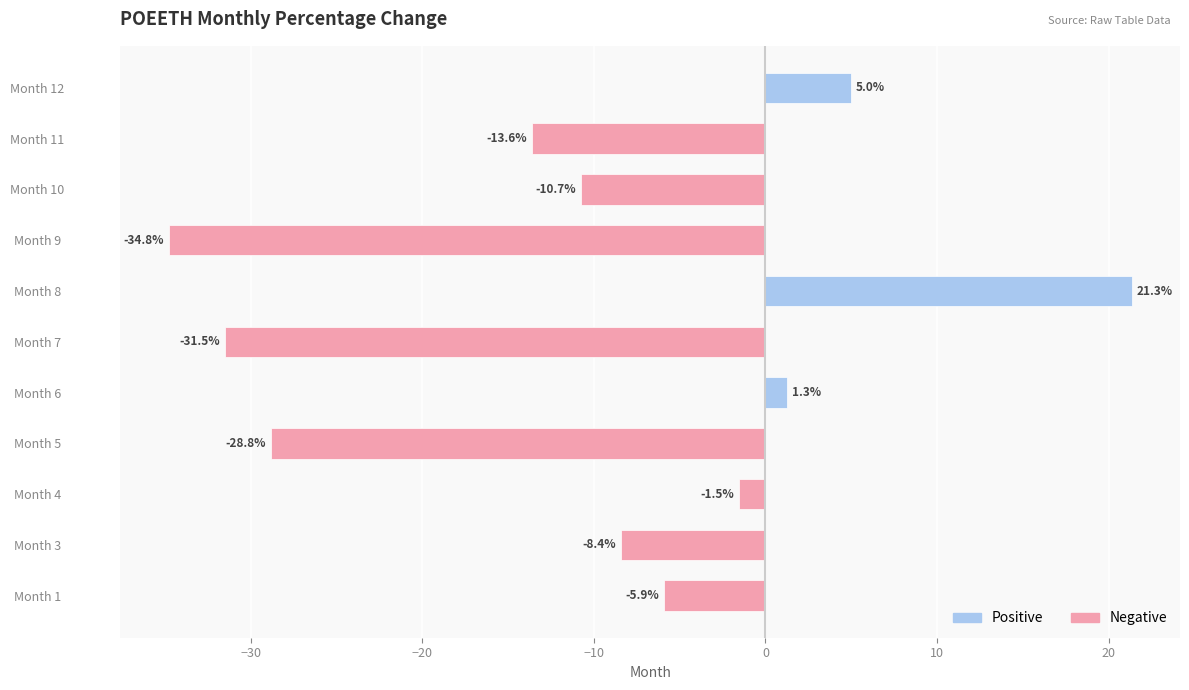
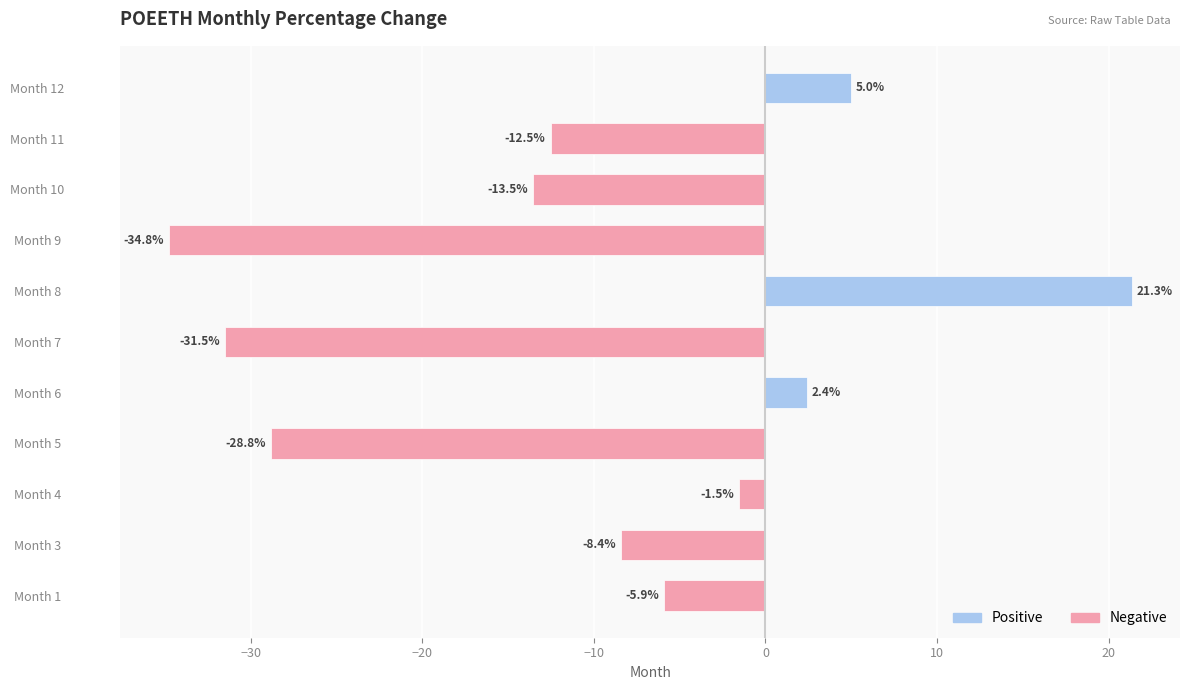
  {
    "Month 12": "5.0%",
-   "Month 11": "-13.6%",
-   "Month 10": "-10.7%",
+   "Month 11": "-12.5%",
+   "Month 10": "-13.5%",
    "Month 9": "-34.8%",
    "Month 8": "21.3%",
    "Month 7": "-31.5%",
-   "Month 6": "1.3%",
+   "Month 6": "2.4%",
    "Month 5": "-28.8%",
    "Month 4": "-1.5%",
    "Month 3": "-8.4%",
    "Month 1": "-5.9%"
  }
